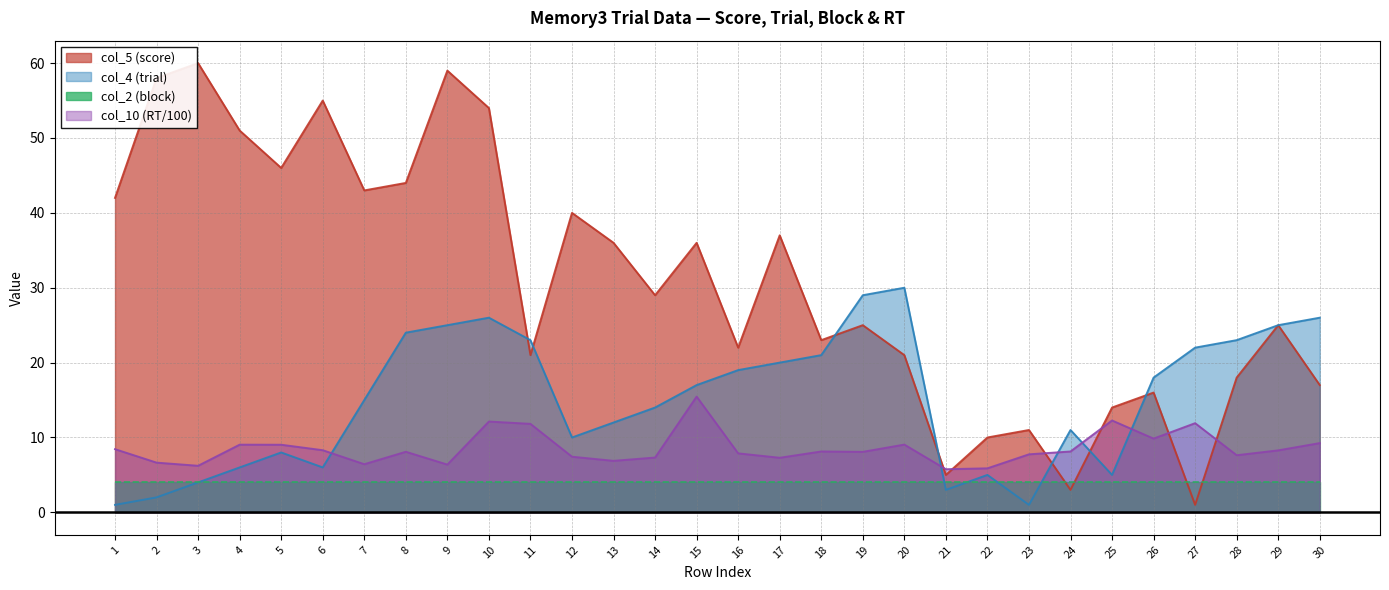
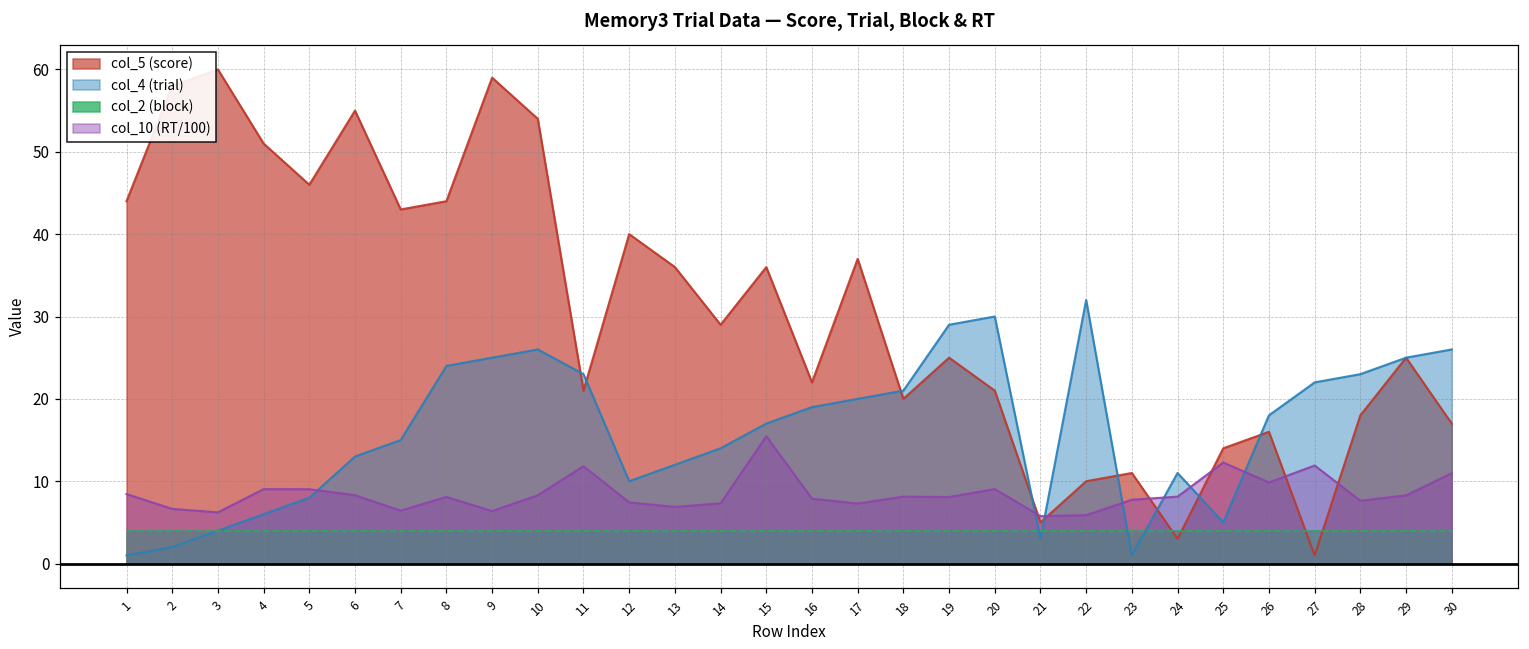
  {
    "col_5 (score)": {
-     "1": 42,
+     "1": 44,
      "3": 60,
      "4": 51,
      "5": 46,
      "6": 55,
      "7": 43,
      "8": 44,
      "9": 59,
      "10": 54,
      "11": 21,
      "12": 40,
      "13": 36,
      "14": 29,
      "15": 36,
      "16": 22,
      "17": 37,
-     "18": 23,
+     "18": 20,
      "19": 25,
      "20": 21,
      "21": 5,
      "22": 10,
      "23": 11,
      "24": 3,
      "25": 14,
      "26": 16,
      "27": 1,
      "28": 18,
      "30": 17
    },
    "col_4 (trial)": {
      "1": 1,
      "2": 2,
      "4": 6,
      "5": 8,
-     "6": 6,
+     "6": 13,
      "7": 15,
      "8": 24,
      "9": 25,
      "10": 26,
      "11": 23,
      "12": 10,
      "13": 12,
      "14": 14,
      "15": 17,
      "16": 19,
      "17": 20,
      "18": 21,
      "19": 29,
      "20": 30,
      "21": 3,
-     "22": 5,
+     "22": 32,
      "23": 1,
      "24": 11,
      "25": 5,
      "26": 18,
      "27": 22,
      "28": 23,
      "30": 26
    },
    "col_2 (block)": {
      "1": 4,
      "2": 4,
      "4": 4,
      "5": 4,
      "6": 4,
      "7": 4,
      "8": 4,
      "9": 4,
      "10": 4,
      "11": 4,
      "12": 4,
      "13": 4,
      "14": 4,
      "15": 4,
      "16": 4,
      "17": 4,
      "18": 4,
      "19": 4,
      "20": 4,
      "21": 4,
      "22": 4,
      "23": 4,
      "24": 4,
      "25": 4,
      "26": 4,
      "27": 4,
      "28": 4,
      "29": 4,
      "30": 4
    },
    "col_10 (RT/100)": {
      "1": 8,
      "2": 7,
      "3": 6,
      "4": 9,
      "5": 9,
      "6": 8,
      "7": 6,
      "8": 8,
      "9": 6,
-     "10": 12,
+     "10": 8,
      "11": 12,
      "12": 7,
      "13": 7,
      "14": 7,
      "15": 15,
      "16": 8,
      "17": 7,
      "18": 8,
      "19": 8,
      "20": 9,
      "21": 6,
      "22": 6,
      "23": 8,
      "24": 8,
      "25": 12,
      "26": 10,
      "27": 12,
      "28": 8,
      "29": 8,
-     "30": 9
+     "30": 11
    }
  }
